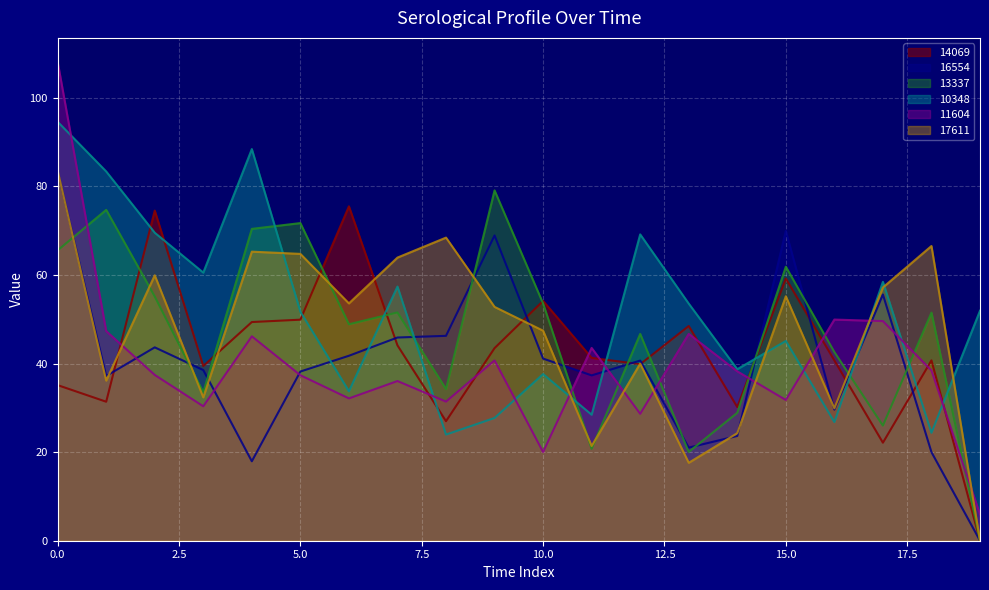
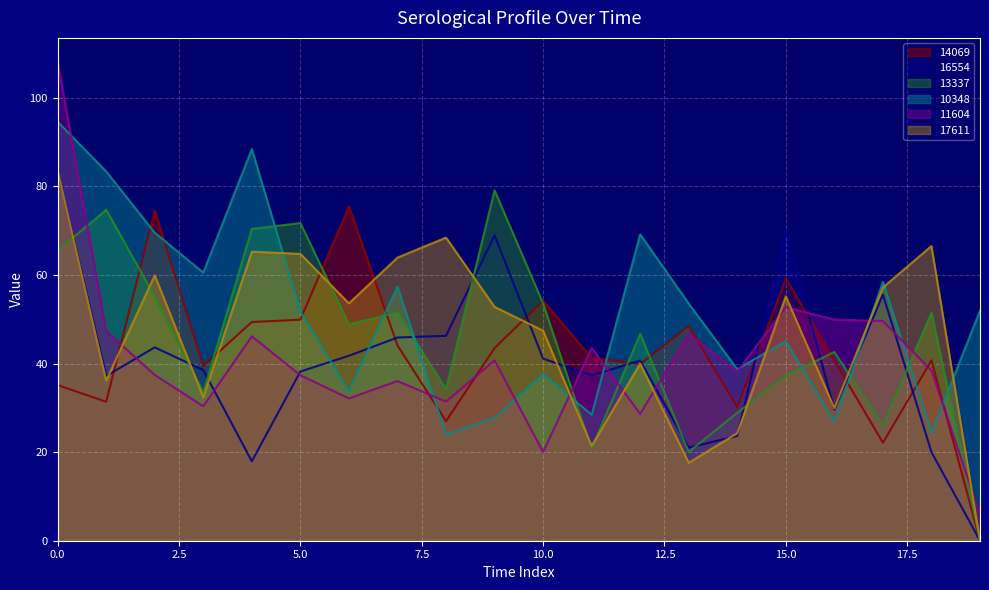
  {
    "14069": {
      "0.0": 35,
      "5.0": 50,
      "10.0": 54,
      "15.0": 59
    },
    "16554": {
      "5.0": 38,
      "10.0": 41,
      "15.0": 70
    },
    "13337": {
      "0.0": 66,
      "5.0": 72,
      "10.0": 54,
-     "15.0": 62
+     "15.0": 37
    },
    "10348": {
      "0.0": 95,
      "5.0": 52,
      "10.0": 38,
      "15.0": 45
    },
    "11604": {
      "0.0": 108,
      "5.0": 37,
      "10.0": 20,
-     "15.0": 32
+     "15.0": 53
    },
    "17611": {
      "5.0": 65,
      "10.0": 47,
      "15.0": 55
    }
  }
